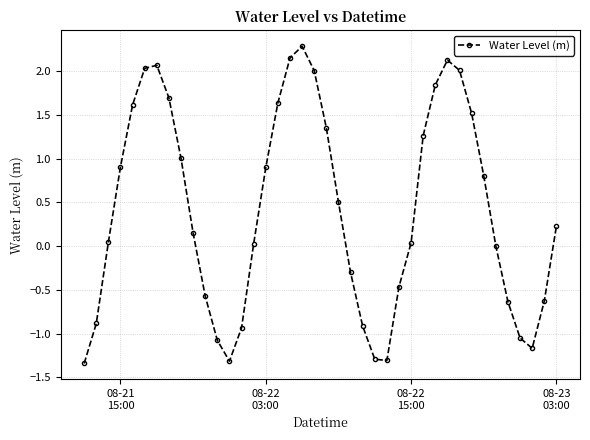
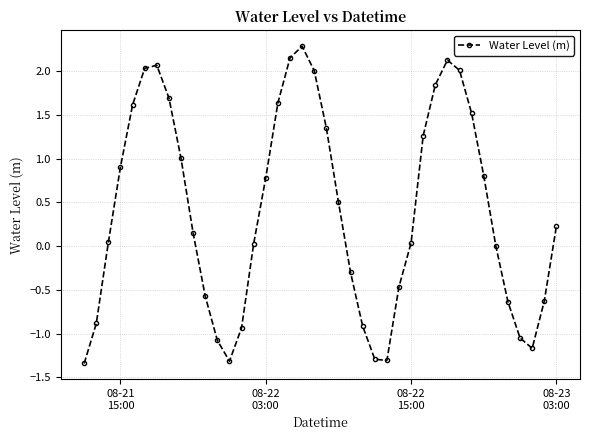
  {
    "08-21 15:00": 0.9,
-   "08-22 03:00": 0.9,
+   "08-22 03:00": 0.8,
    "08-22 15:00": 0.0,
    "08-23 03:00": 0.2
  }
